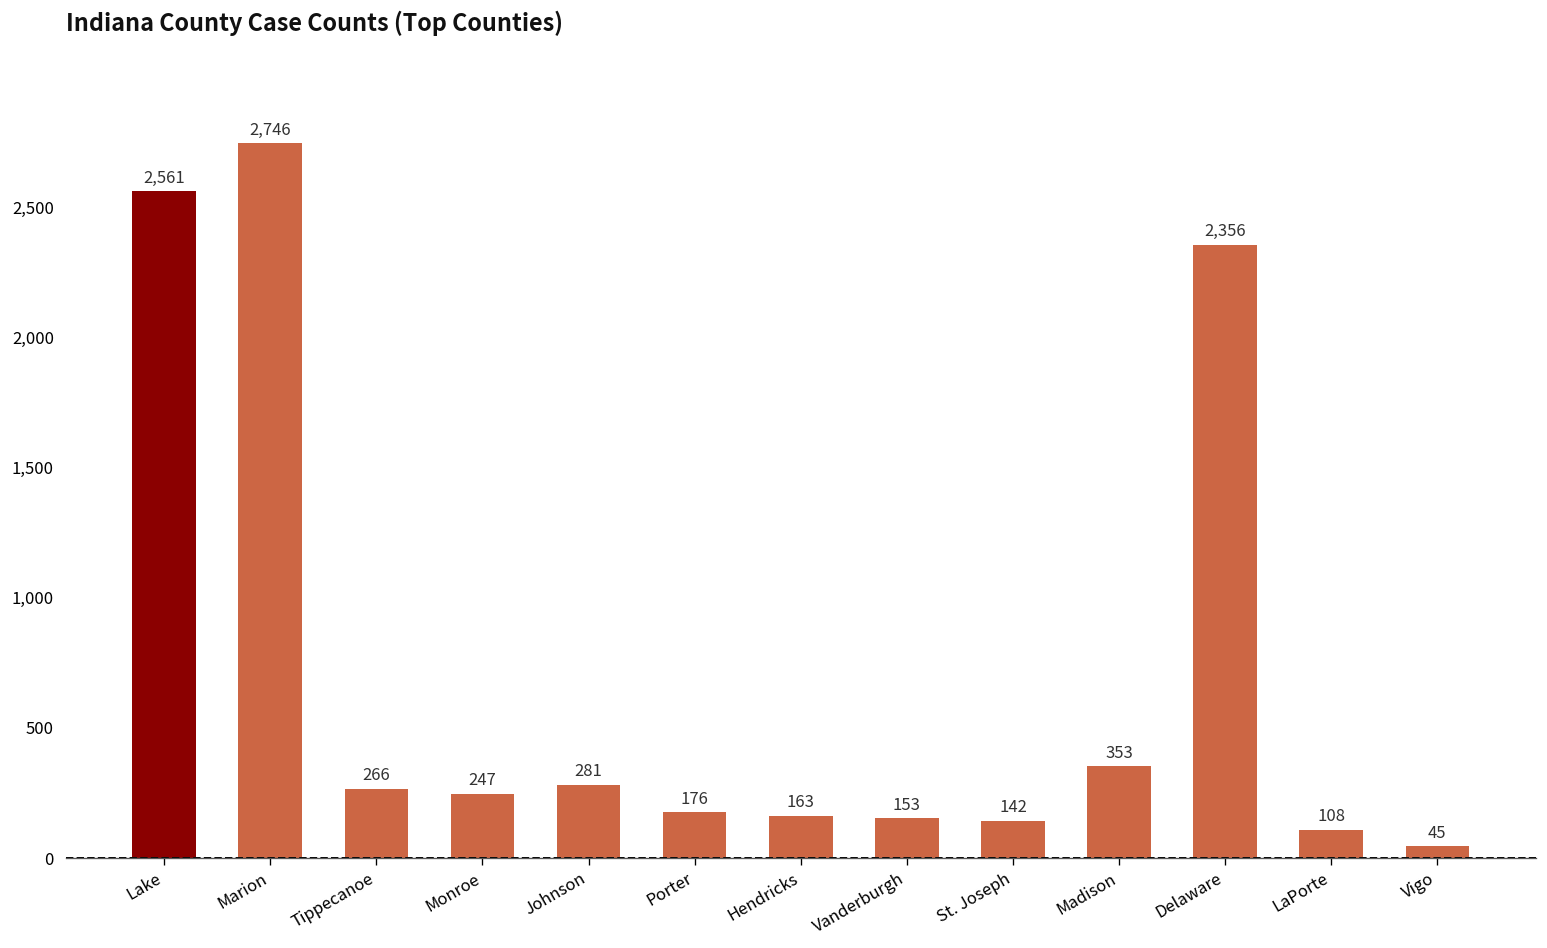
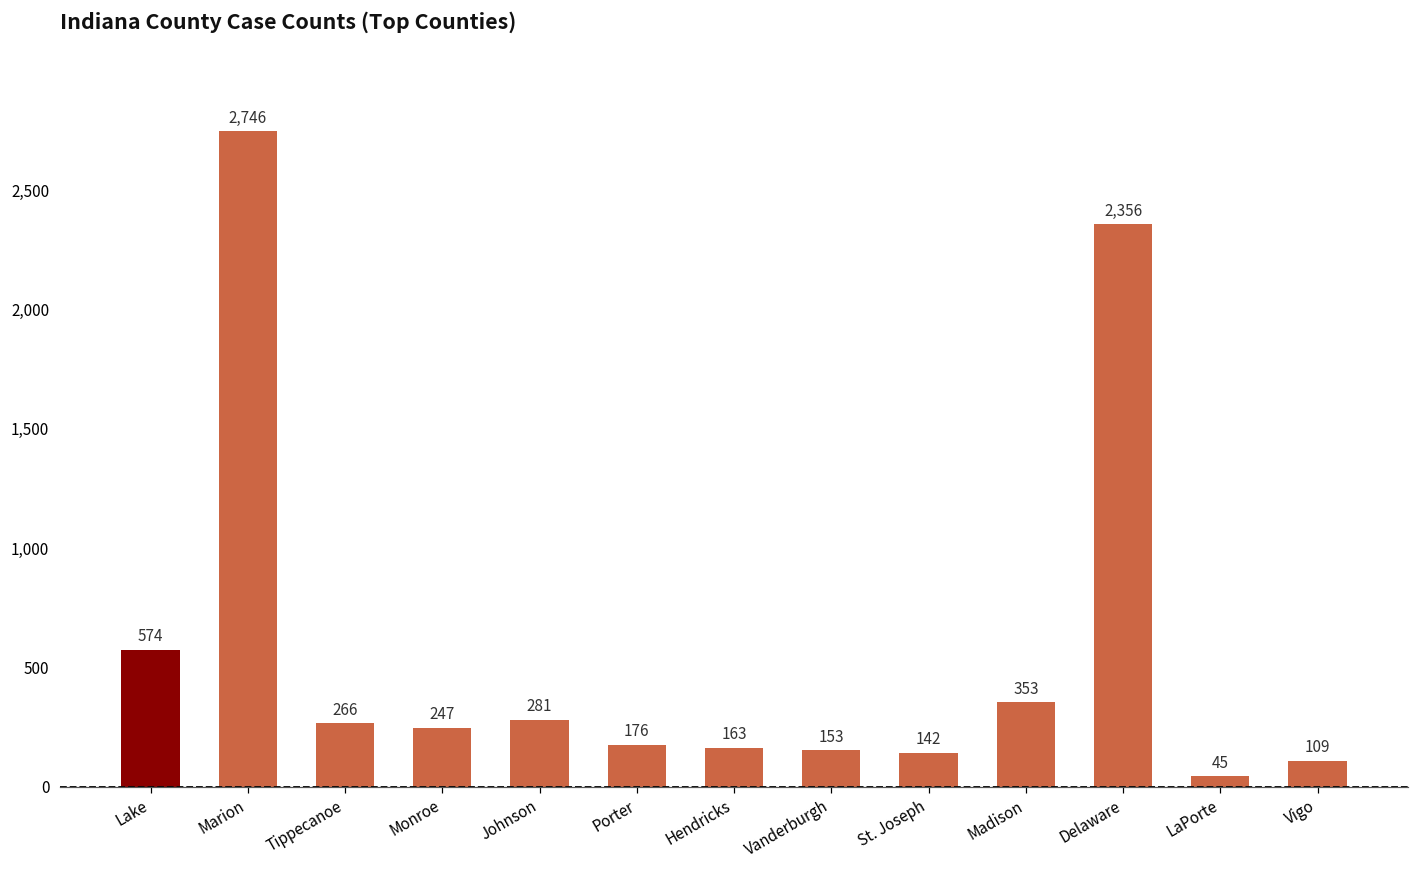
  {
-   "Lake": "2,561",
+   "Lake": "574",
    "Marion": "2,746",
    "Tippecanoe": "266",
    "Monroe": "247",
    "Johnson": "281",
    "Porter": "176",
    "Hendricks": "163",
    "Vanderburgh": "153",
    "St. Joseph": "142",
    "Madison": "353",
    "Delaware": "2,356",
-   "LaPorte": "108",
-   "Vigo": "45"
+   "LaPorte": "45",
+   "Vigo": "109"
  }
